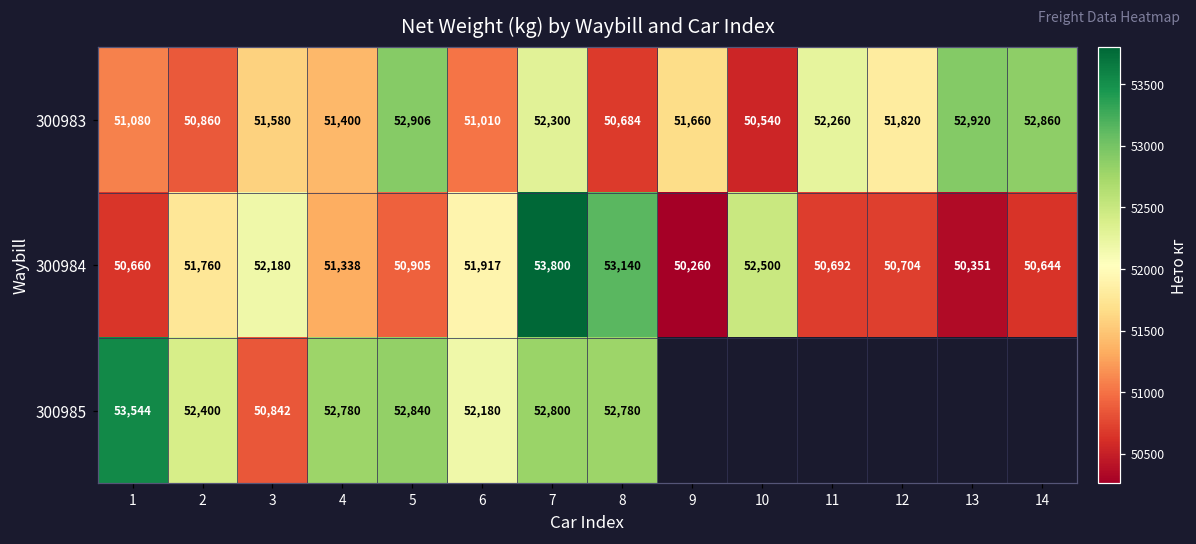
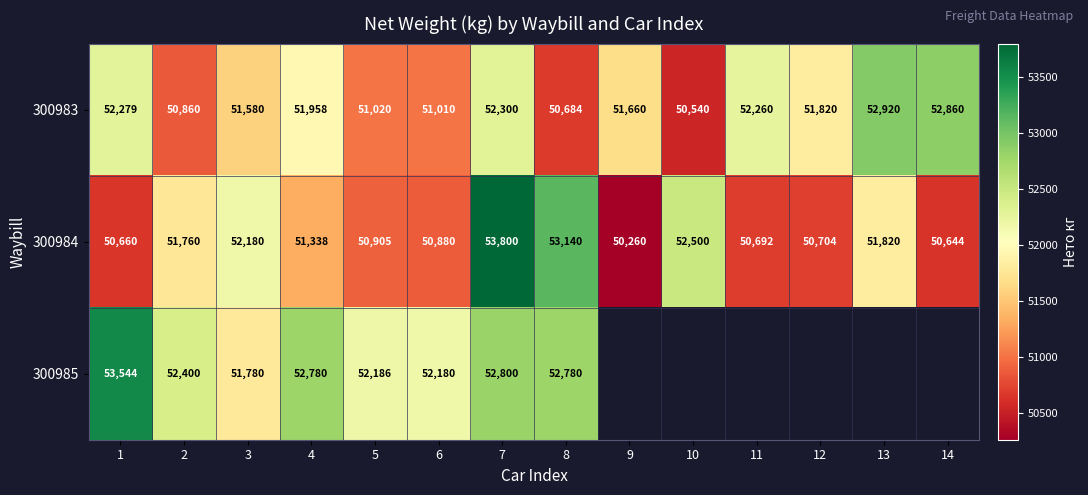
  {
    "300983": {
-     "1": "51,080",
+     "1": "52,279",
      "2": "50,860",
      "3": "51,580",
-     "4": "51,400",
-     "5": "52,906",
+     "4": "51,958",
+     "5": "51,020",
      "6": "51,010",
      "7": "52,300",
      "8": "50,684",
      "9": "51,660",
      "10": "50,540",
      "11": "52,260",
      "12": "51,820",
      "13": "52,920",
      "14": "52,860"
    },
    "300984": {
      "1": "50,660",
      "2": "51,760",
      "3": "52,180",
      "4": "51,338",
      "5": "50,905",
-     "6": "51,917",
+     "6": "50,880",
      "7": "53,800",
      "8": "53,140",
      "9": "50,260",
      "10": "52,500",
      "11": "50,692",
      "12": "50,704",
-     "13": "50,351",
+     "13": "51,820",
      "14": "50,644"
    },
    "300985": {
      "1": "53,544",
      "2": "52,400",
-     "3": "50,842",
+     "3": "51,780",
      "4": "52,780",
-     "5": "52,840",
+     "5": "52,186",
      "6": "52,180",
      "7": "52,800",
      "8": "52,780"
    }
  }
